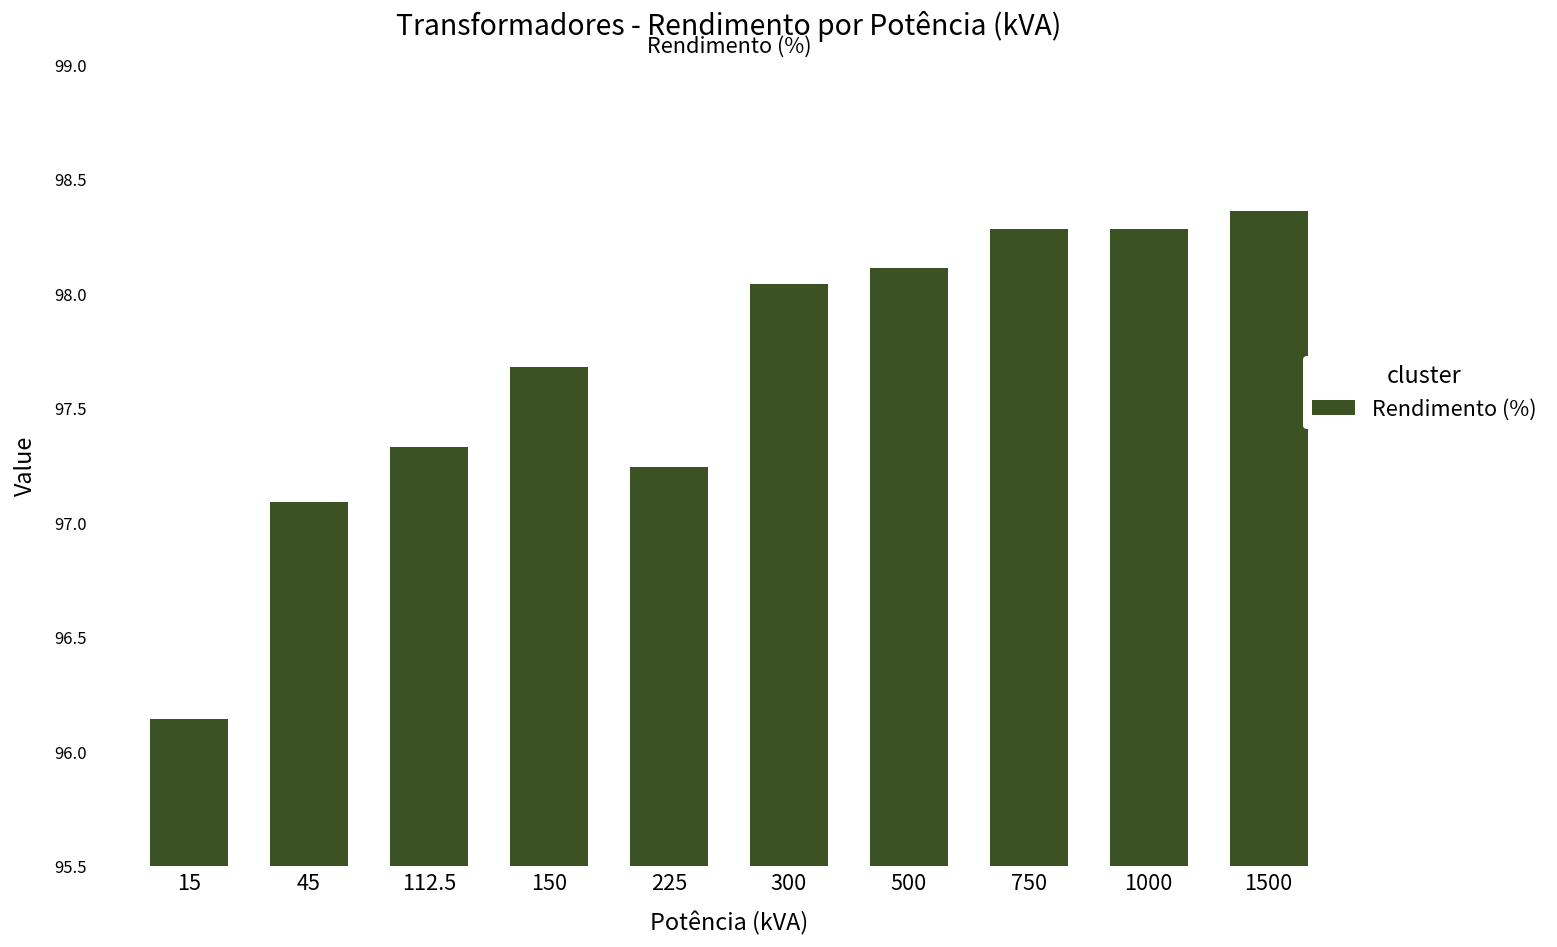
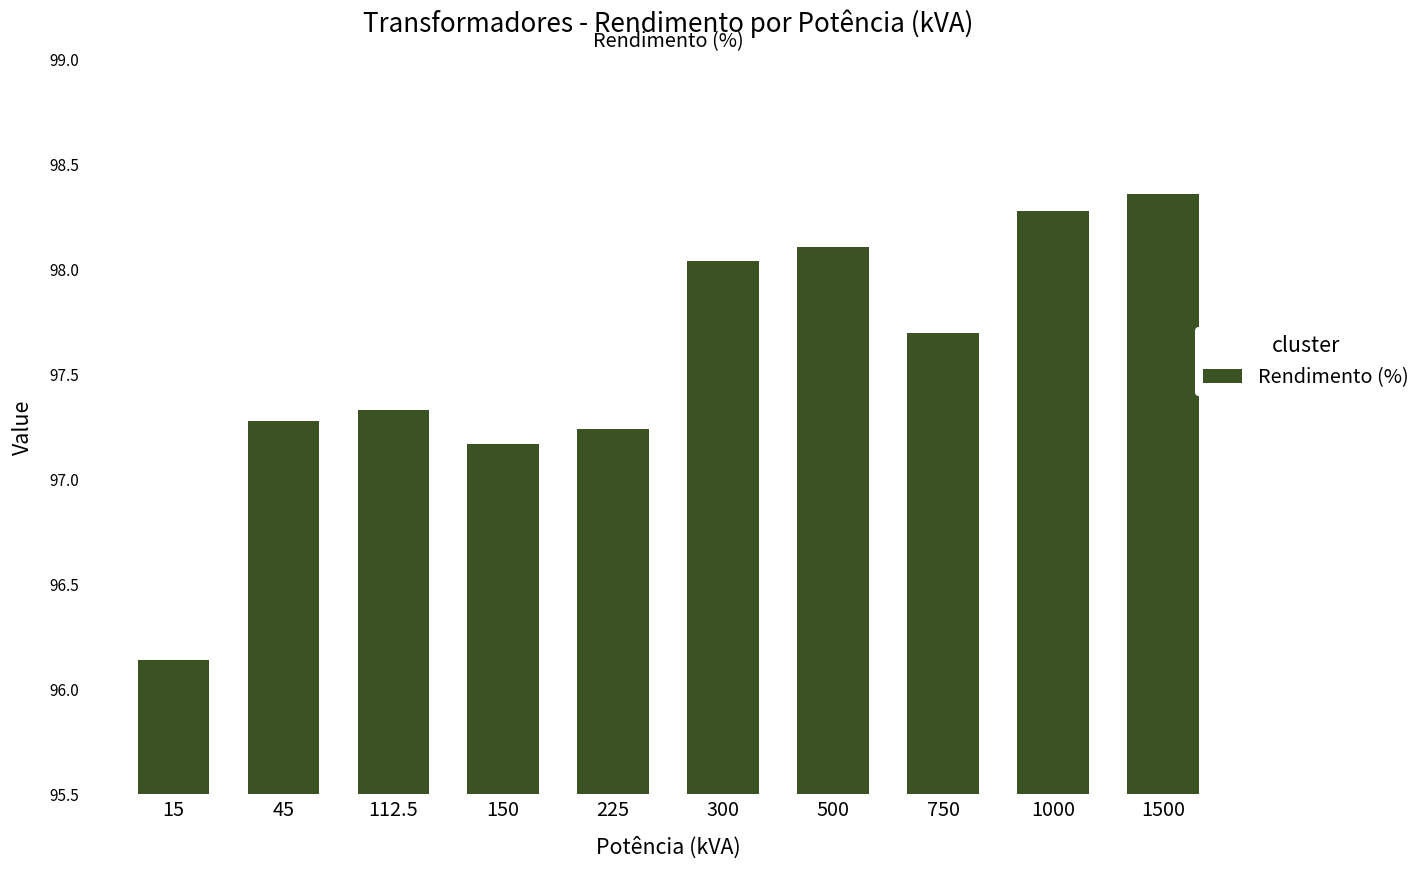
  {
    "15": 96.14,
-   "45": 97.09,
+   "45": 97.28,
    "112.5": 97.33,
-   "150": 97.68,
+   "150": 97.17,
    "225": 97.24,
    "300": 98.04,
    "500": 98.11,
-   "750": 98.28,
+   "750": 97.70,
    "1000": 98.28,
    "1500": 98.36
  }
